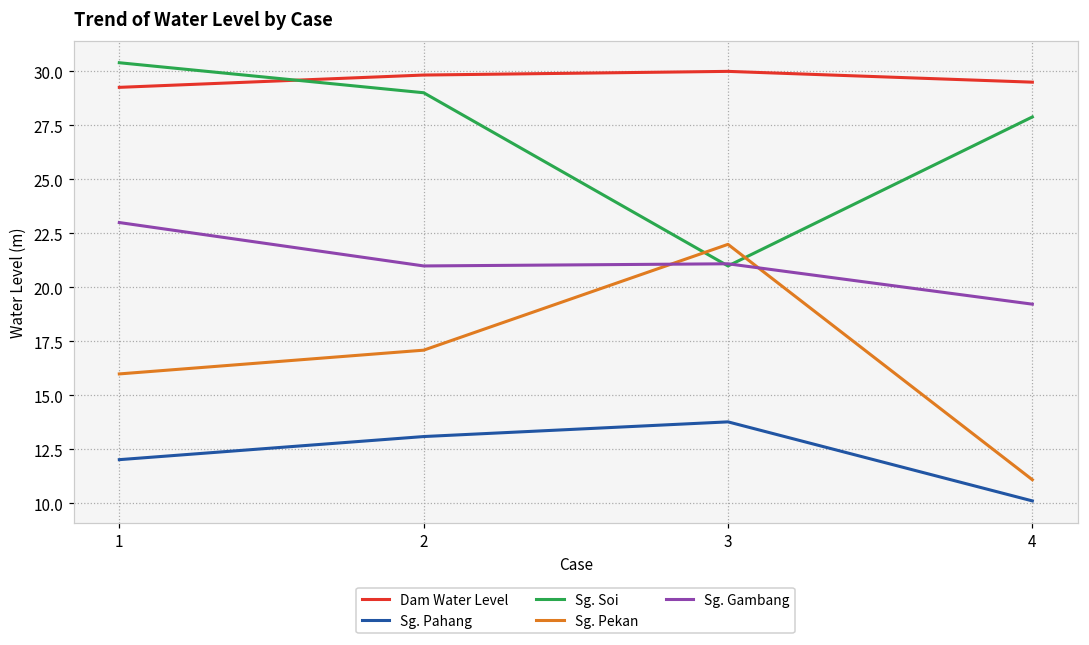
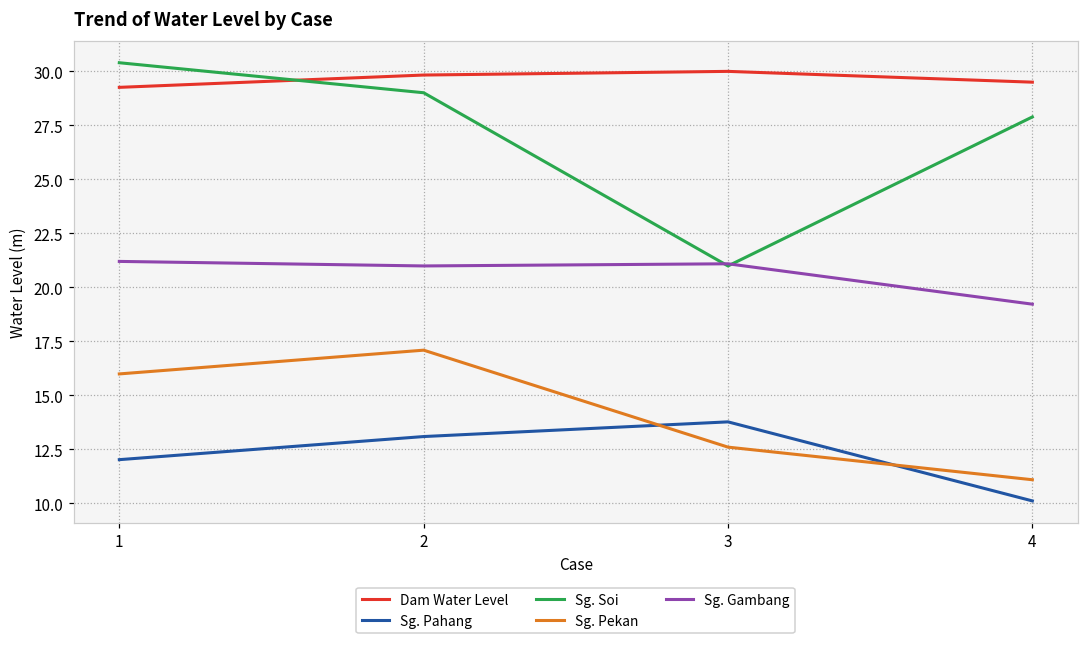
  {
    "Dam Water Level": {
      "1": 29.3,
      "2": 29.8,
      "3": 30.0,
      "4": 29.5
    },
    "Sg. Pahang": {
      "1": 12.0,
      "2": 13.1,
      "3": 13.8,
      "4": 10.1
    },
    "Sg. Soi": {
      "1": 30.4,
      "2": 29.0,
      "4": 27.9
    },
    "Sg. Pekan": {
      "1": 16.0,
      "2": 17.1,
-     "3": 22.0,
+     "3": 12.6,
      "4": 11.1
    },
    "Sg. Gambang": {
-     "1": 23.0,
+     "1": 21.2,
      "2": 21.0,
      "4": 19.2
    }
  }
